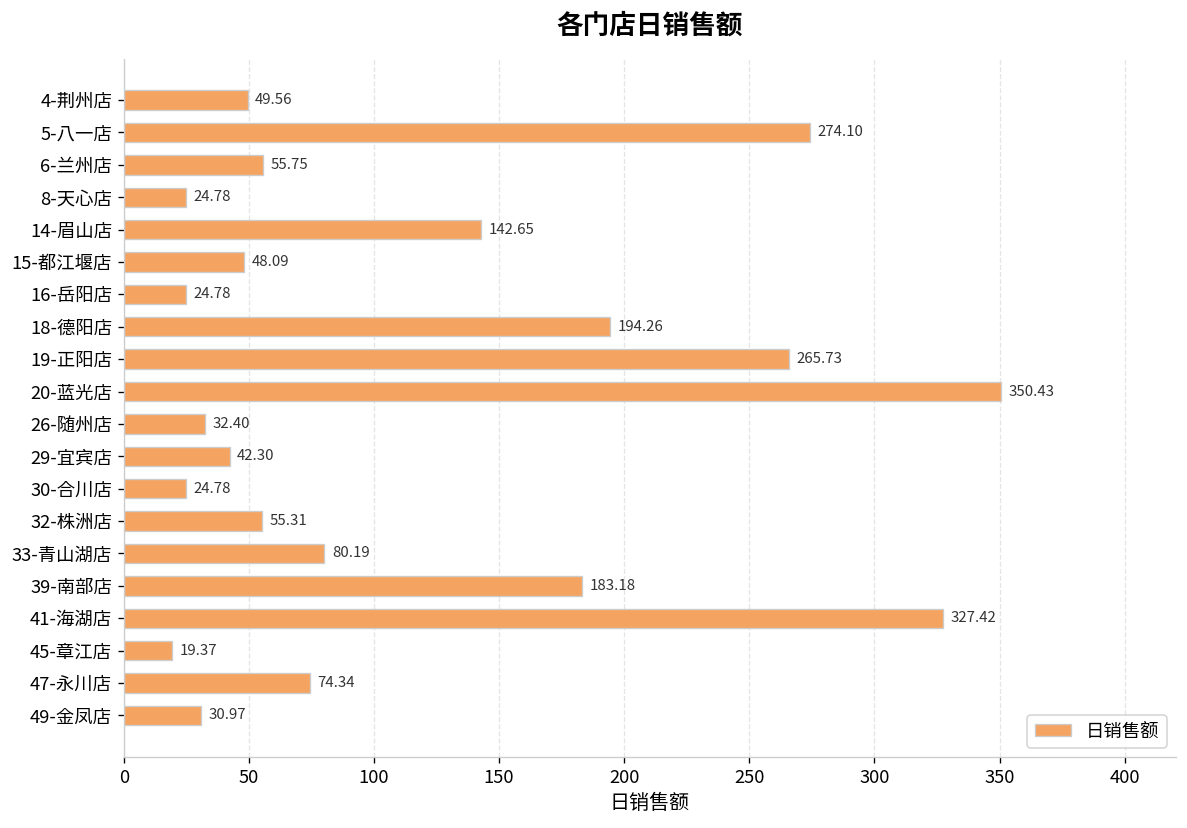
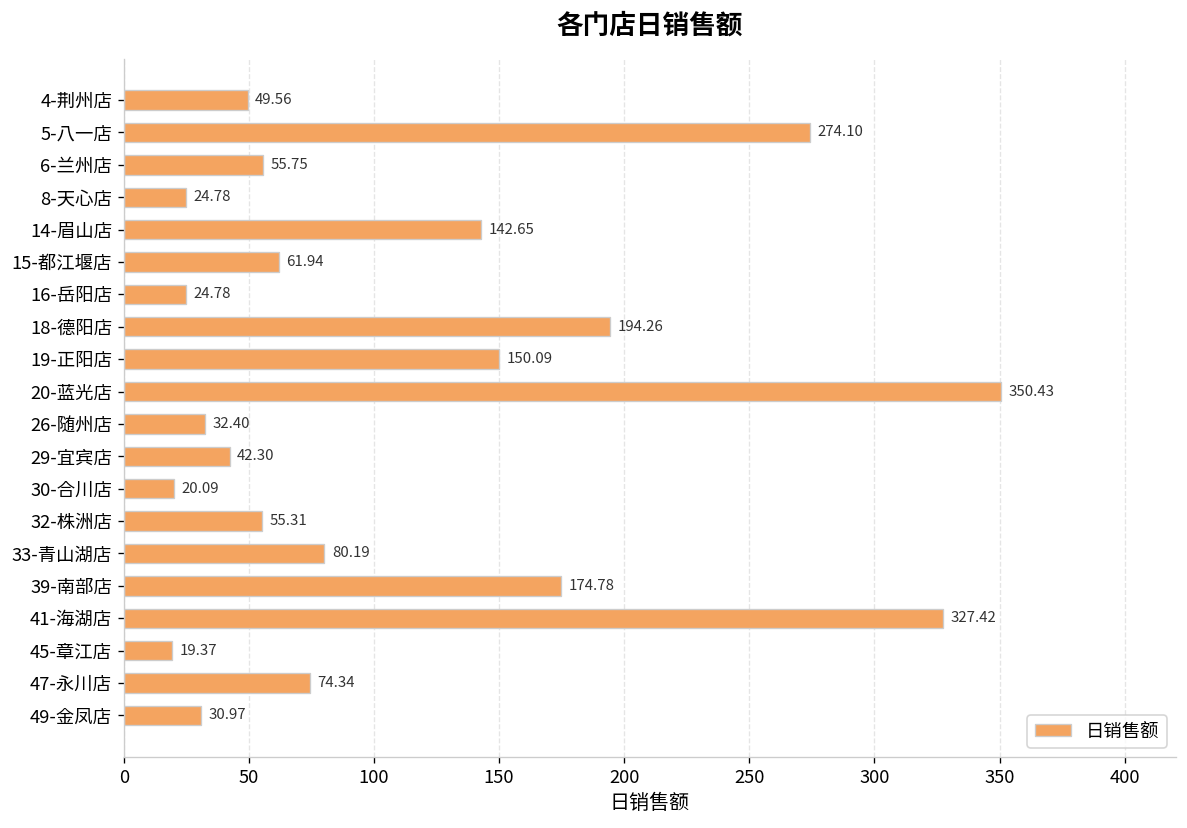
  {
    "4-荆州店": 49.56,
    "5-八一店": 274.10,
    "6-兰州店": 55.75,
    "8-天心店": 24.78,
    "14-眉山店": 142.65,
-   "15-都江堰店": 48.09,
+   "15-都江堰店": 61.94,
    "16-岳阳店": 24.78,
    "18-德阳店": 194.26,
-   "19-正阳店": 265.73,
+   "19-正阳店": 150.09,
    "20-蓝光店": 350.43,
    "26-随州店": 32.40,
    "29-宜宾店": 42.30,
-   "30-合川店": 24.78,
+   "30-合川店": 20.09,
    "32-株洲店": 55.31,
    "33-青山湖店": 80.19,
-   "39-南部店": 183.18,
+   "39-南部店": 174.78,
    "41-海湖店": 327.42,
    "45-章江店": 19.37,
    "47-永川店": 74.34,
    "49-金凤店": 30.97
  }
